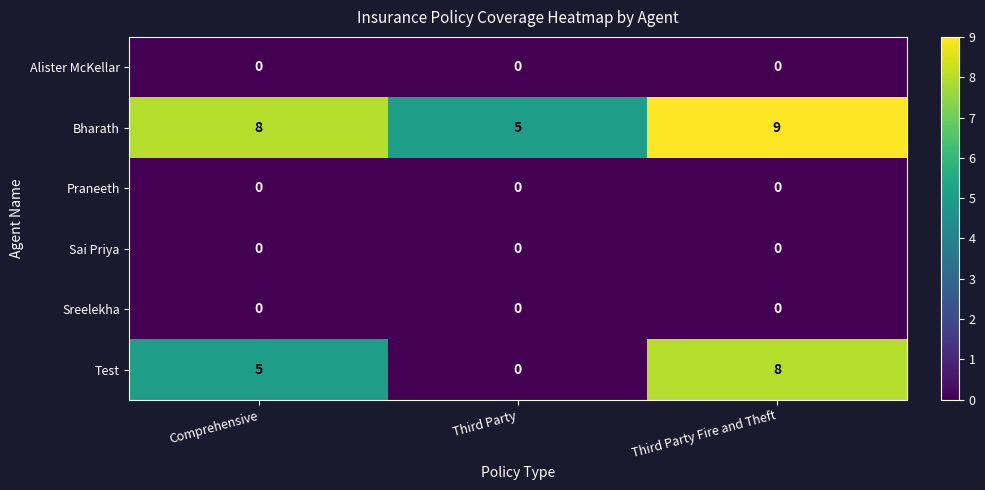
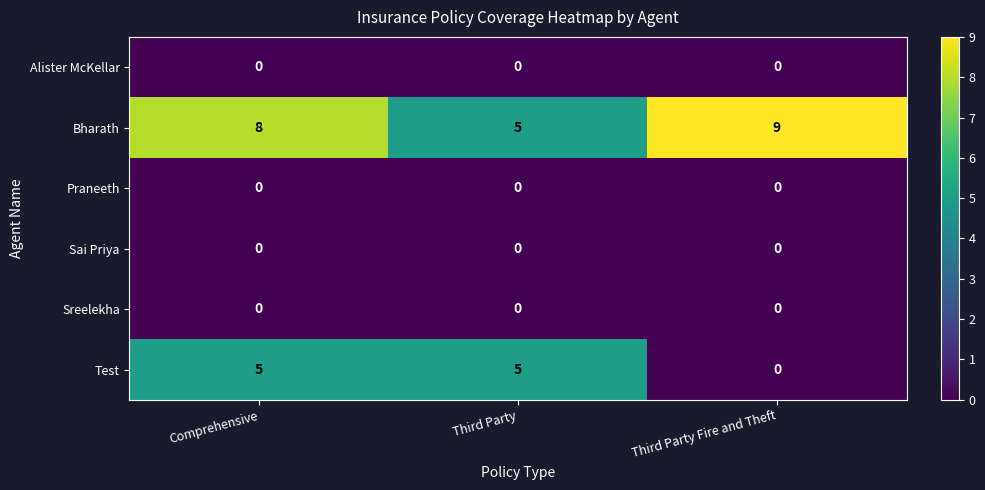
  {
    "Alister McKellar": {
      "Comprehensive": 0,
      "Third Party": 0,
      "Third Party Fire and Theft": 0
    },
    "Bharath": {
      "Comprehensive": 8,
      "Third Party": 5,
      "Third Party Fire and Theft": 9
    },
    "Praneeth": {
      "Comprehensive": 0,
      "Third Party": 0,
      "Third Party Fire and Theft": 0
    },
    "Sai Priya": {
      "Comprehensive": 0,
      "Third Party": 0,
      "Third Party Fire and Theft": 0
    },
    "Sreelekha": {
      "Comprehensive": 0,
      "Third Party": 0,
      "Third Party Fire and Theft": 0
    },
    "Test": {
      "Comprehensive": 5,
-     "Third Party": 0,
-     "Third Party Fire and Theft": 8
+     "Third Party": 5,
+     "Third Party Fire and Theft": 0
    }
  }
